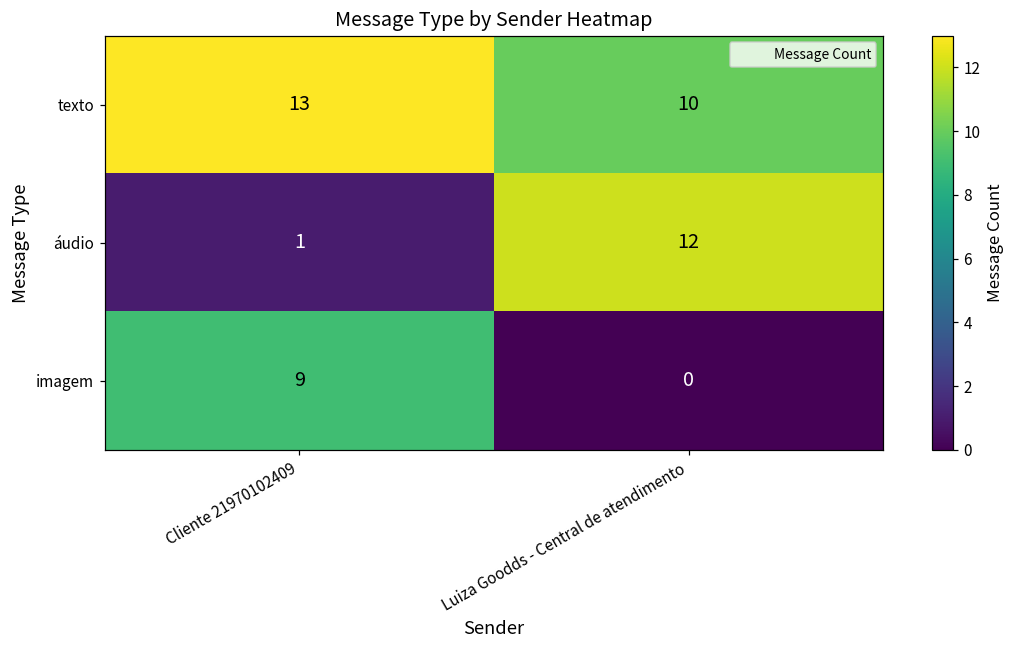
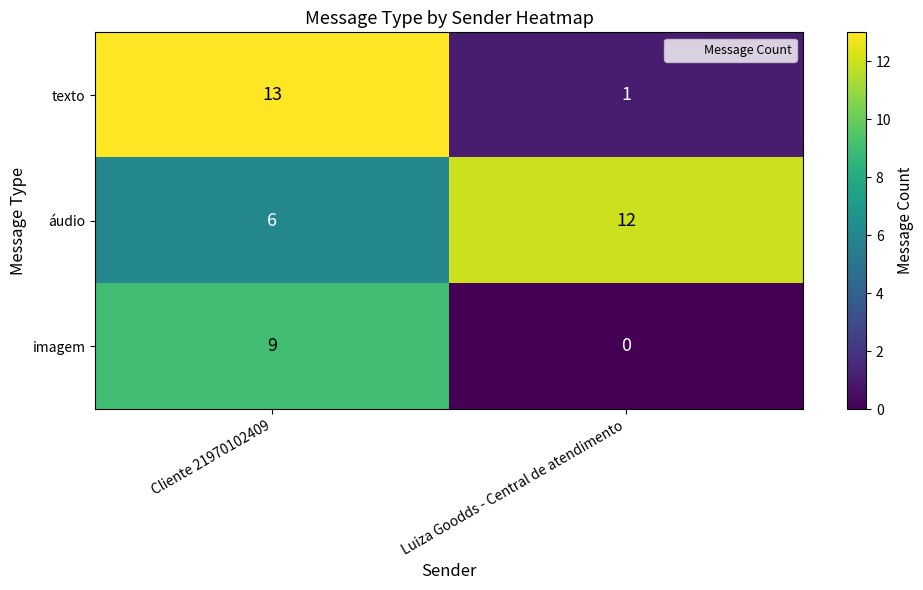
  {
    "texto": {
      "Cliente 21970102409": 13,
-     "Luiza Goodds - Central de atendimento": 10
+     "Luiza Goodds - Central de atendimento": 1
    },
    "áudio": {
-     "Cliente 21970102409": 1,
+     "Cliente 21970102409": 6,
      "Luiza Goodds - Central de atendimento": 12
    },
    "imagem": {
      "Cliente 21970102409": 9,
      "Luiza Goodds - Central de atendimento": 0
    }
  }
